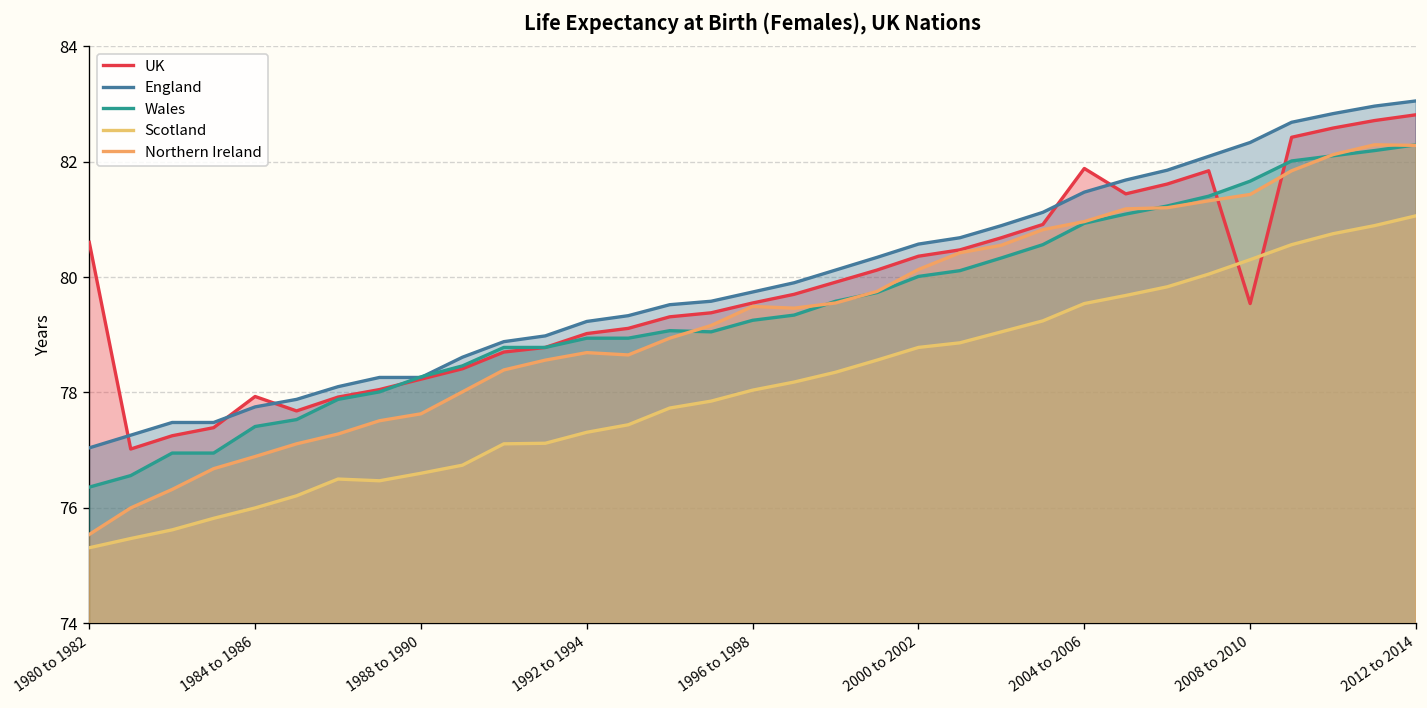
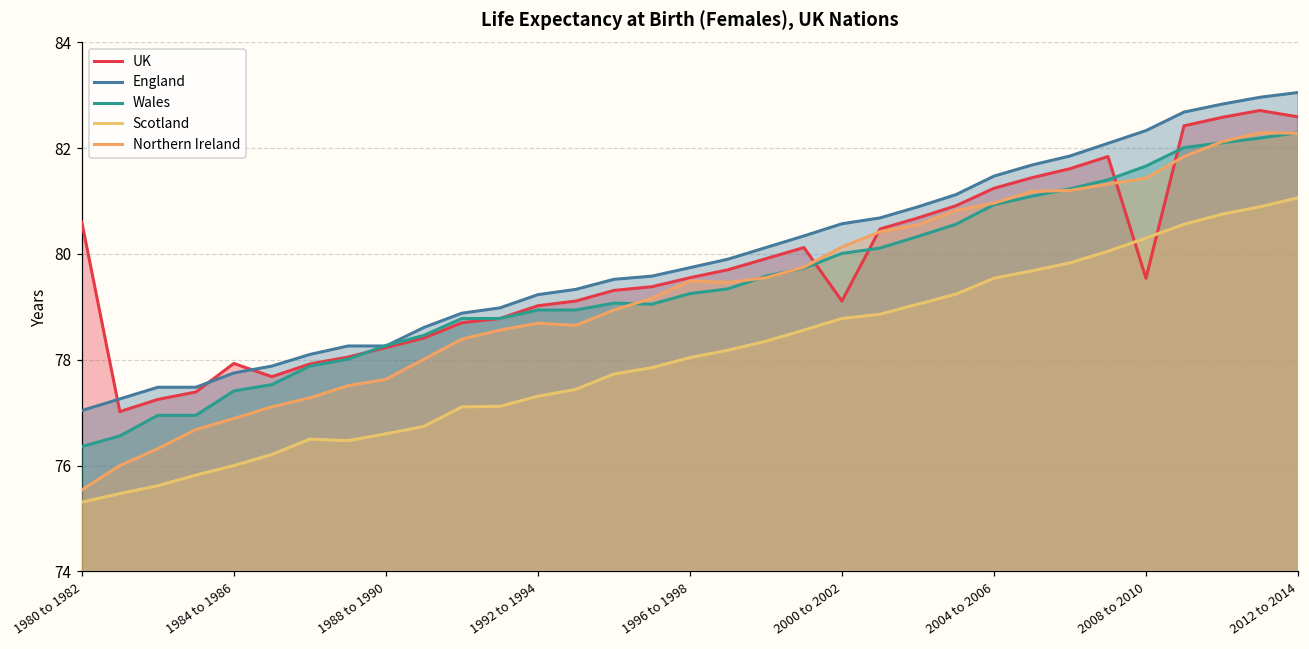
  {
    "UK": {
      "1980 to 1982": 80.6,
      "1984 to 1986": 77.9,
      "1992 to 1994": 79.0,
      "1996 to 1998": 79.6,
-     "2000 to 2002": 80.4,
-     "2004 to 2006": 81.9,
+     "2000 to 2002": 79.1,
+     "2004 to 2006": 81.2,
      "2008 to 2010": 79.5,
-     "2012 to 2014": 82.8
+     "2012 to 2014": 82.6
    }
  }
